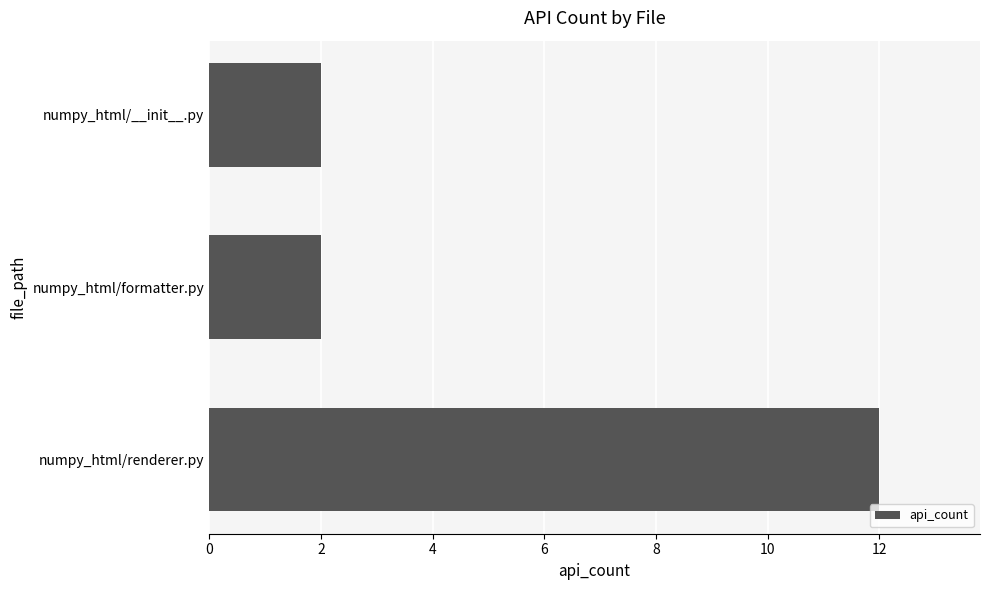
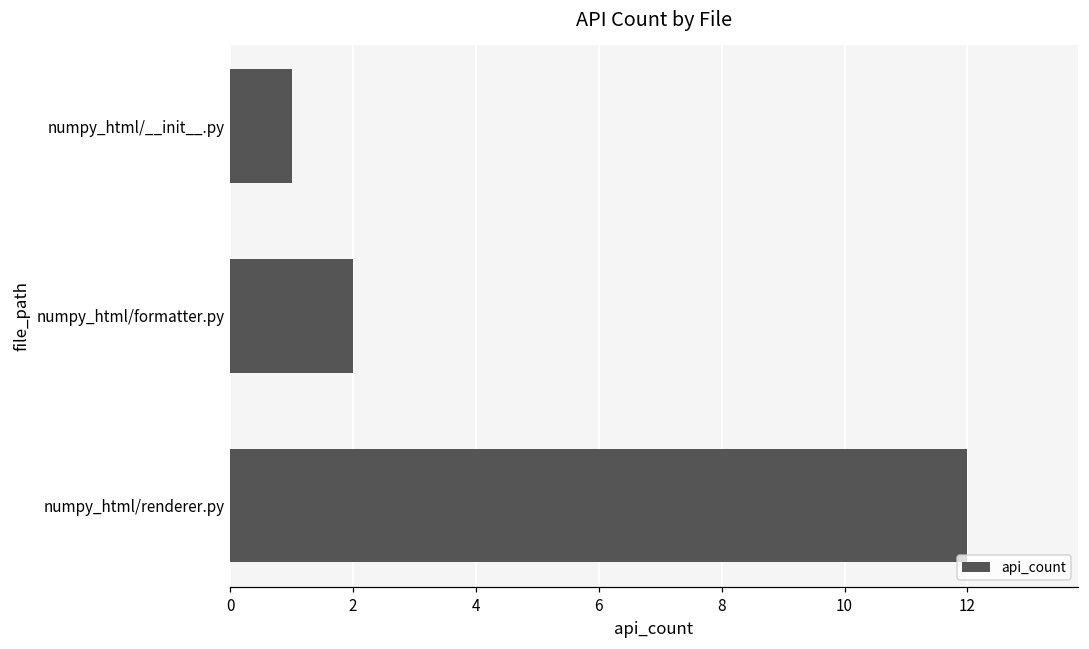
  {
-   "numpy_html/__init__.py": 2,
+   "numpy_html/__init__.py": 1,
    "numpy_html/formatter.py": 2,
    "numpy_html/renderer.py": 12
  }
